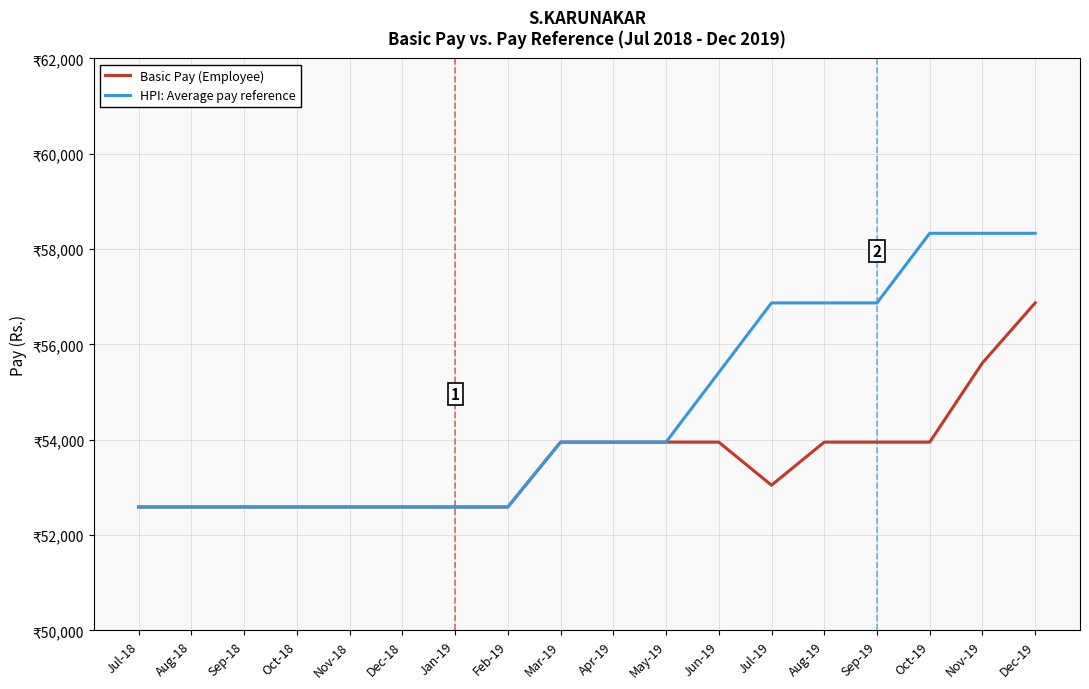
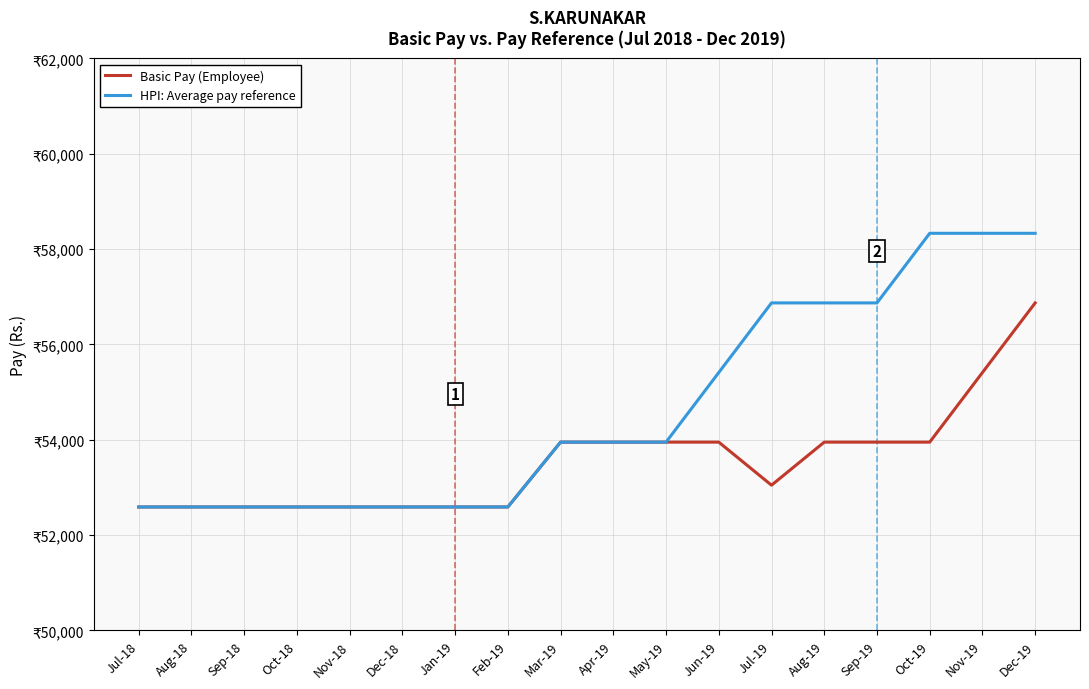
  {
    "Basic Pay (Employee)": {
      "Jun-19": "₹54,000",
      "Jul-19": "₹53,000",
      "Aug-19": "₹54,000",
      "Sep-19": "₹54,000",
      "Oct-19": "₹54,000",
-     "Nov-19": "₹55,600",
+     "Nov-19": "₹55,400",
      "Dec-19": "₹56,900"
    },
    "HPI: Average pay reference": {
      "Jun-19": "₹55,400",
      "Jul-19": "₹56,900",
      "Aug-19": "₹56,900",
      "Sep-19": "₹56,900",
      "Oct-19": "₹58,300",
      "Nov-19": "₹58,300",
      "Dec-19": "₹58,300"
    }
  }
